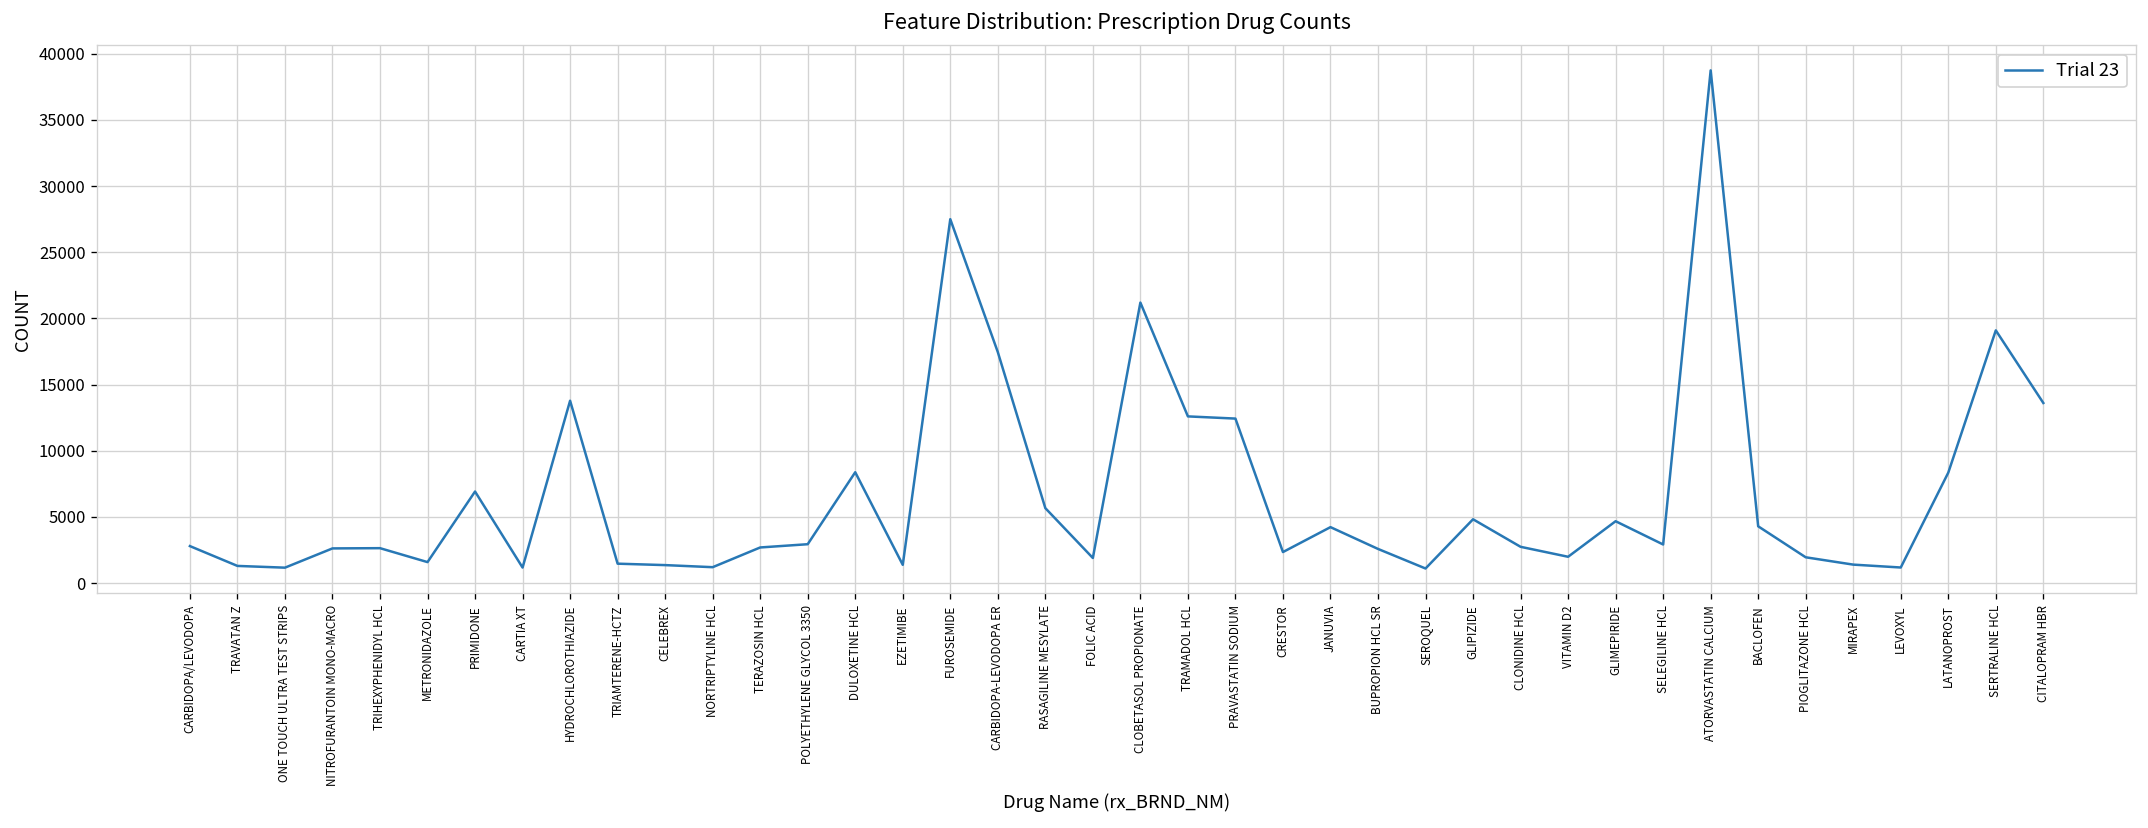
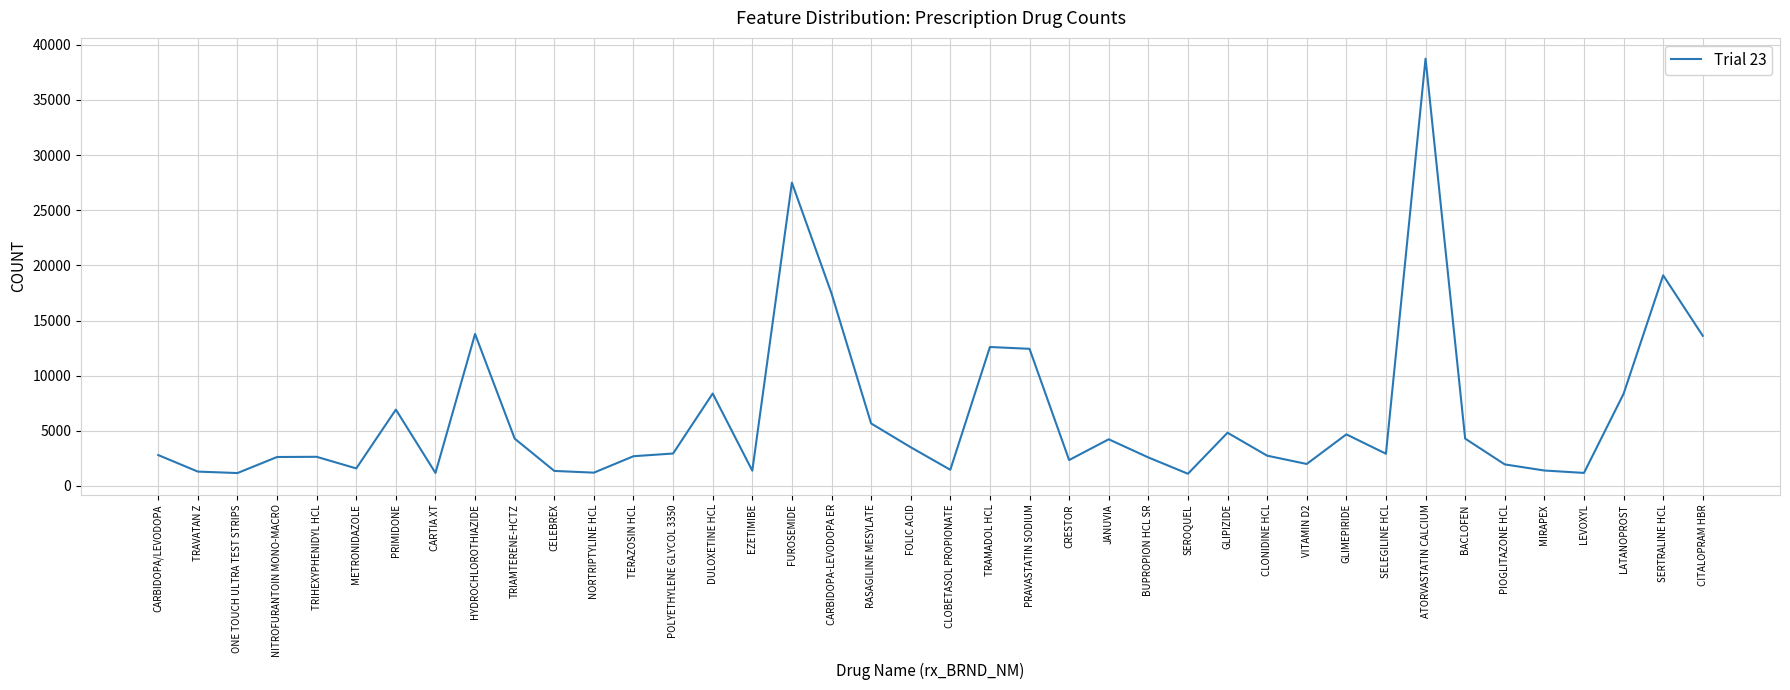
  {
    "CARBIDOPA/LEVODOPA": 2800,
    "TRAVATAN Z": 1300,
    "ONE TOUCH ULTRA TEST STRIPS": 1200,
    "NITROFURANTOIN MONO-MACRO": 2600,
    "TRIHEXYPHENIDYL HCL": 2600,
    "METRONIDAZOLE": 1600,
    "PRIMIDONE": 6900,
    "CARTIA XT": 1200,
    "HYDROCHLOROTHIAZIDE": 13800,
-   "TRIAMTERENE-HCTZ": 1500,
+   "TRIAMTERENE-HCTZ": 4300,
    "CELEBREX": 1400,
    "NORTRIPTYLINE HCL": 1200,
    "TERAZOSIN HCL": 2700,
    "POLYETHYLENE GLYCOL 3350": 2900,
    "DULOXETINE HCL": 8400,
    "EZETIMIBE": 1400,
    "FUROSEMIDE": 27500,
    "CARBIDOPA-LEVODOPA ER": 17500,
    "RASAGILINE MESYLATE": 5700,
-   "FOLIC ACID": 1900,
-   "CLOBETASOL PROPIONATE": 21200,
+   "FOLIC ACID": 3500,
+   "CLOBETASOL PROPIONATE": 1500,
    "TRAMADOL HCL": 12600,
    "PRAVASTATIN SODIUM": 12400,
    "CRESTOR": 2400,
    "JANUVIA": 4200,
    "BUPROPION HCL SR": 2600,
    "SEROQUEL": 1100,
    "GLIPIZIDE": 4800,
    "CLONIDINE HCL": 2700,
    "VITAMIN D2": 2000,
    "GLIMEPIRIDE": 4700,
    "SELEGILINE HCL": 2900,
    "ATORVASTATIN CALCIUM": 38700,
    "BACLOFEN": 4300,
    "PIOGLITAZONE HCL": 2000,
    "MIRAPEX": 1400,
    "LEVOXYL": 1200,
    "LATANOPROST": 8400,
    "SERTRALINE HCL": 19100,
    "CITALOPRAM HBR": 13600
  }
